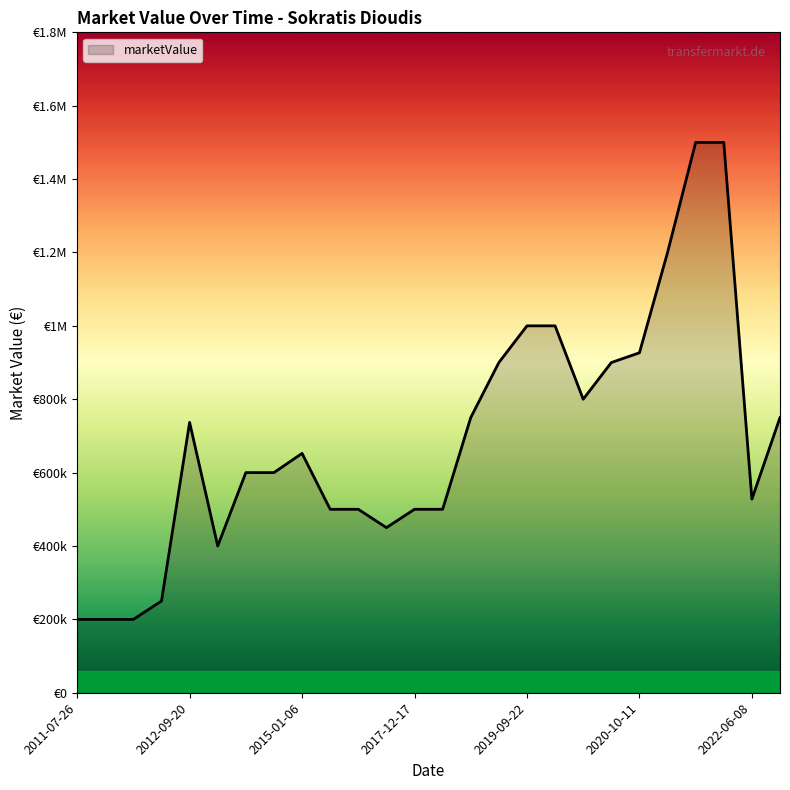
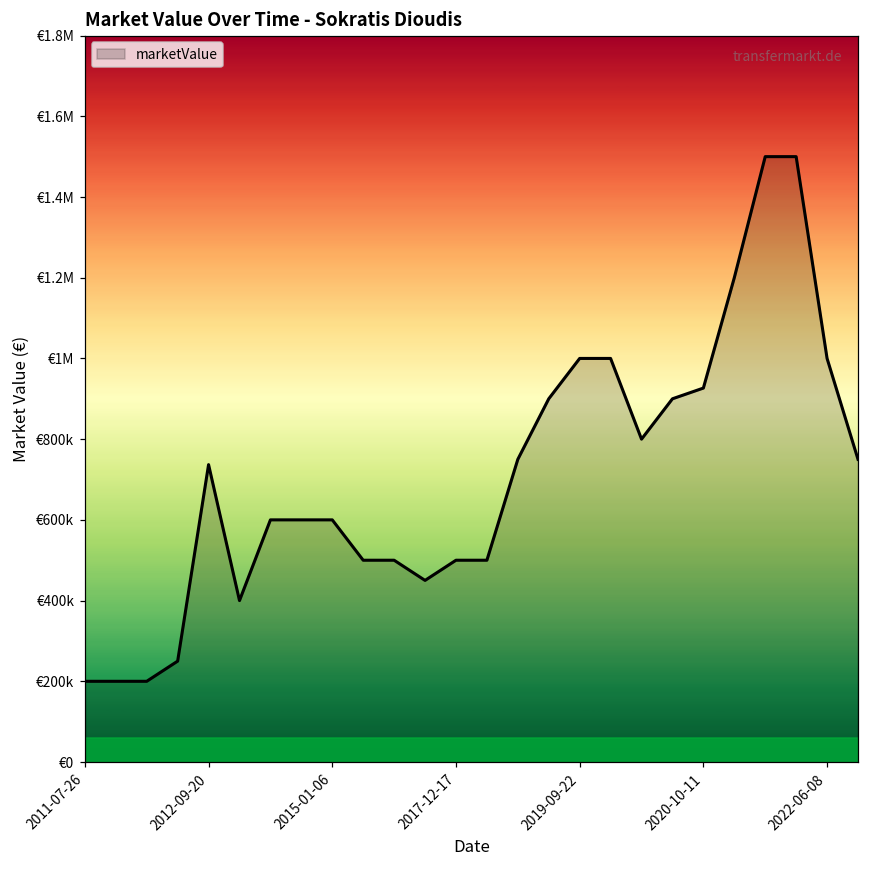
  {
    "2011-07-26": "€200000",
    "2012-09-20": "€740000",
-   "2015-01-06": "€650000",
+   "2015-01-06": "€600000",
    "2017-12-17": "€500000",
    "2019-09-22": "€1000000",
    "2020-10-11": "€930000",
-   "2022-06-08": "€530000"
+   "2022-06-08": "€1000000"
  }
